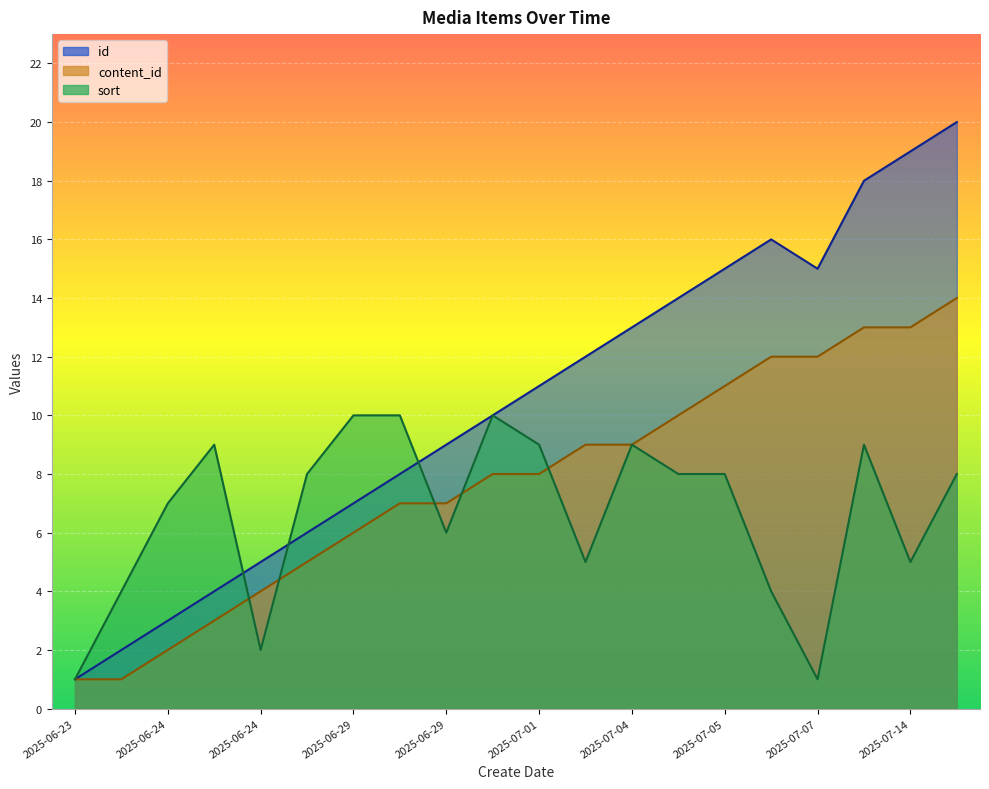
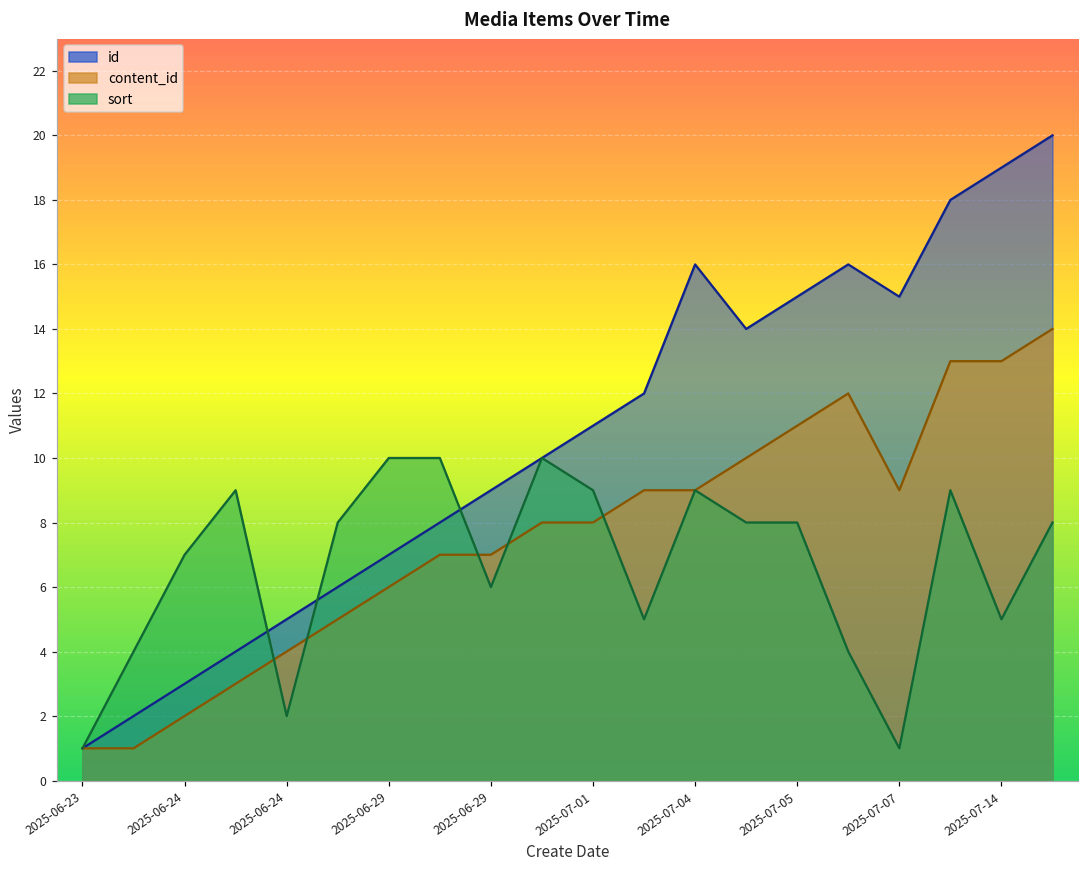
  {
    "id": {
-     "2025-07-04": 13,
+     "2025-07-04": 16,
      "2025-07-07": 15
    },
    "content_id": {
-     "2025-07-07": 12
+     "2025-07-07": 9
    },
    "sort": {
      "2025-07-07": 1
    }
  }
